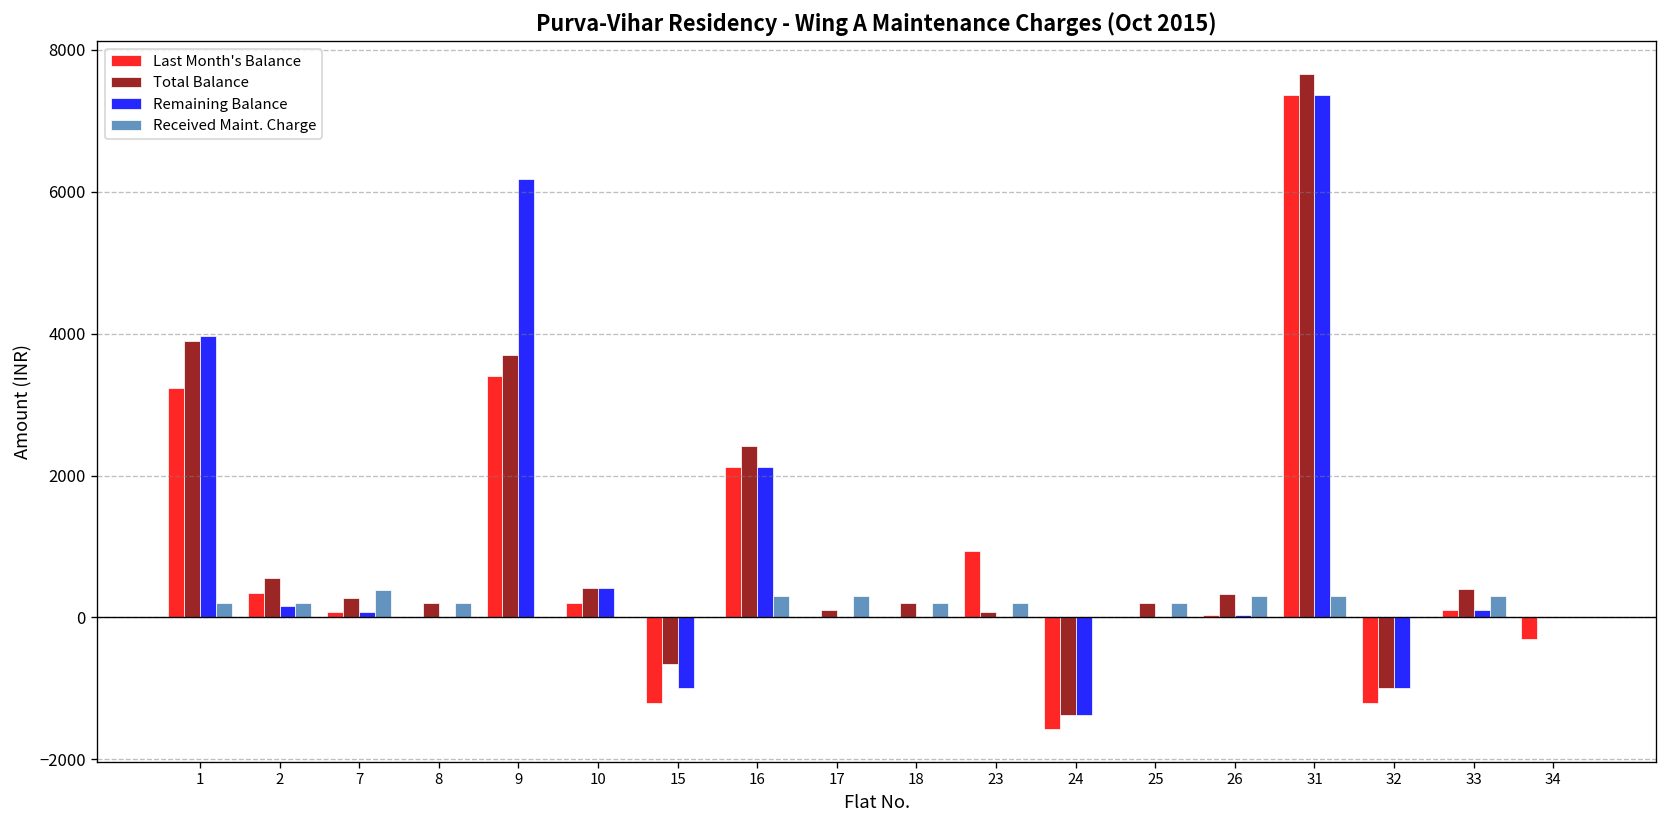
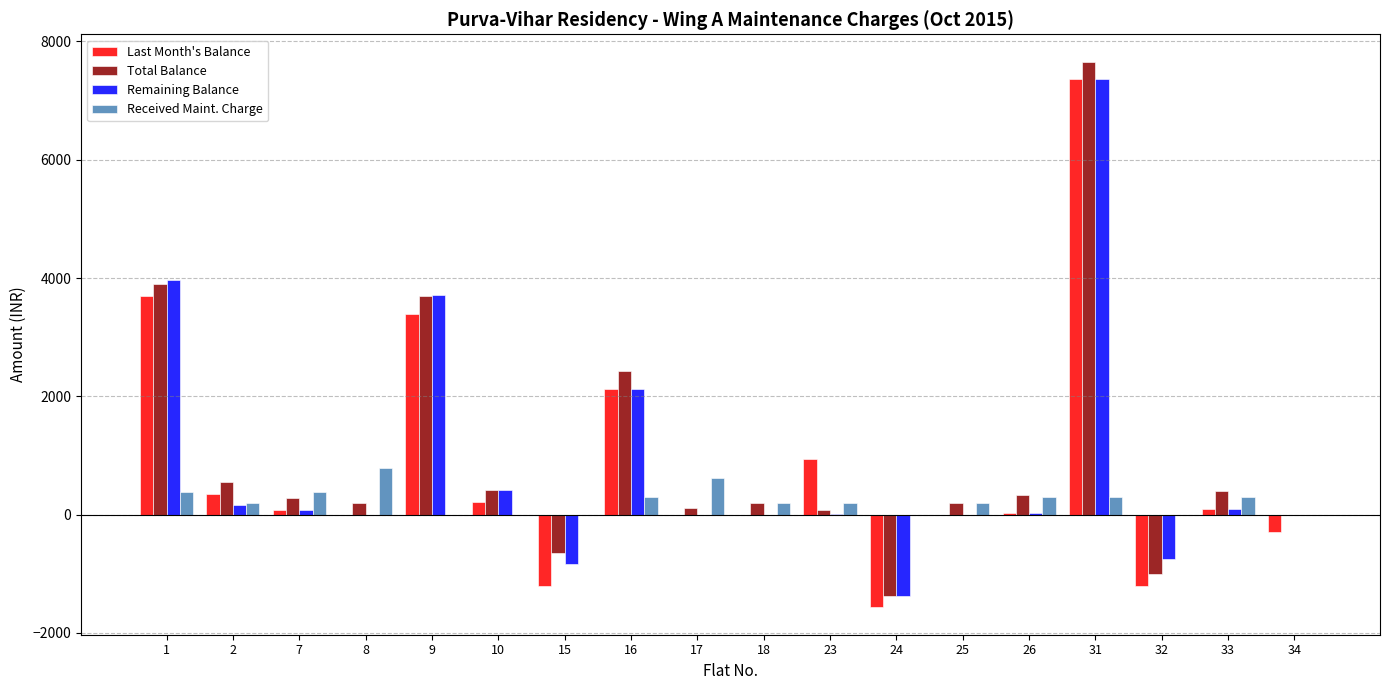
  {
    "Last Month's Balance": {
-     "1": 3200,
+     "1": 3700,
      "2": 400,
      "7": 100,
      "8": 0,
      "9": 3400,
      "10": 200,
      "15": -1200,
      "16": 2100,
      "17": 0,
      "18": 0,
      "23": 900,
      "24": -1600,
      "25": 0,
      "31": 7400,
      "32": -1200,
      "33": 100,
      "34": -300
    },
    "Total Balance": {
      "1": 3900,
      "2": 600,
      "7": 300,
      "8": 200,
      "9": 3700,
      "10": 400,
      "15": -700,
      "16": 2400,
      "17": 100,
      "18": 200,
      "23": 100,
      "24": -1400,
      "25": 200,
      "26": 300,
      "31": 7700,
      "32": -1000,
      "33": 400,
      "34": 0
    },
    "Remaining Balance": {
      "1": 4000,
      "2": 200,
      "7": 100,
      "8": 0,
-     "9": 6200,
+     "9": 3700,
      "10": 400,
-     "15": -1000,
+     "15": -800,
      "16": 2100,
      "17": 0,
      "18": 0,
      "24": -1400,
      "25": 0,
      "31": 7400,
-     "32": -1000,
+     "32": -800,
      "33": 100,
      "34": 0
    },
    "Received Maint. Charge": {
-     "1": 200,
+     "1": 400,
      "2": 200,
      "7": 400,
-     "8": 200,
+     "8": 800,
      "9": 0,
      "10": 0,
      "15": 0,
      "16": 300,
-     "17": 300,
+     "17": 600,
      "18": 200,
      "23": 200,
      "24": 0,
      "25": 200,
      "26": 300,
      "31": 300,
      "32": 0,
      "33": 300,
      "34": 0
    }
  }
